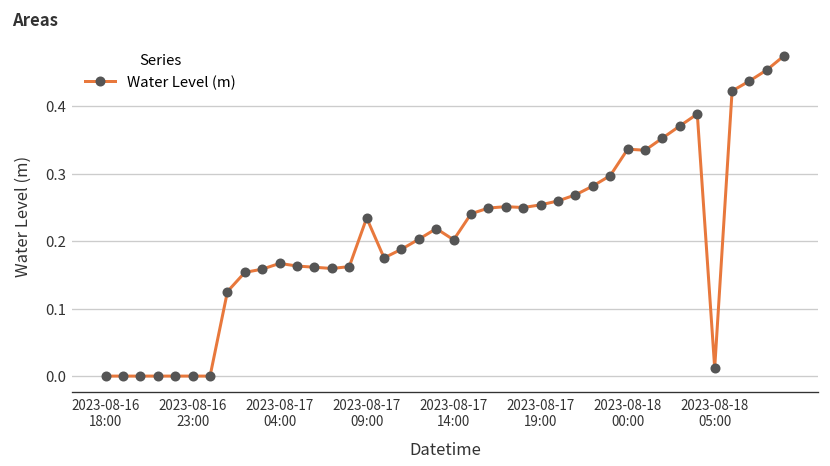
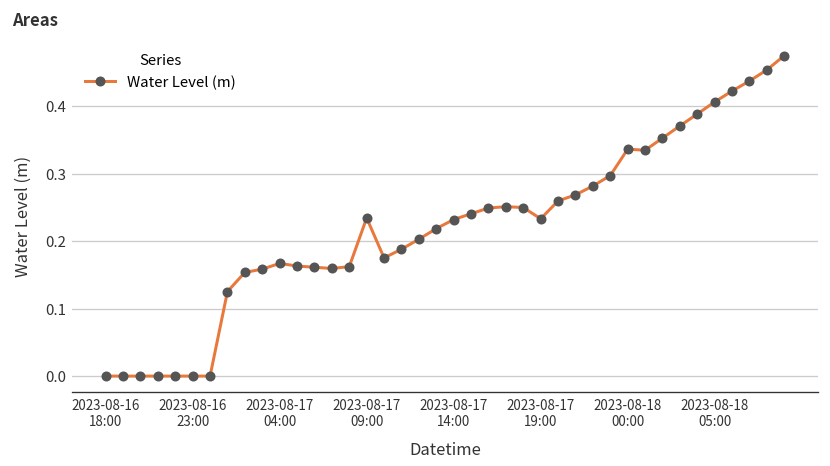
  {
    "2023-08-16 18:00": 0.00,
    "2023-08-16 23:00": 0.00,
    "2023-08-17 04:00": 0.17,
    "2023-08-17 09:00": 0.23,
-   "2023-08-17 14:00": 0.20,
-   "2023-08-17 19:00": 0.25,
+   "2023-08-17 14:00": 0.23,
+   "2023-08-17 19:00": 0.23,
    "2023-08-18 00:00": 0.34,
-   "2023-08-18 05:00": 0.01
+   "2023-08-18 05:00": 0.41
  }
